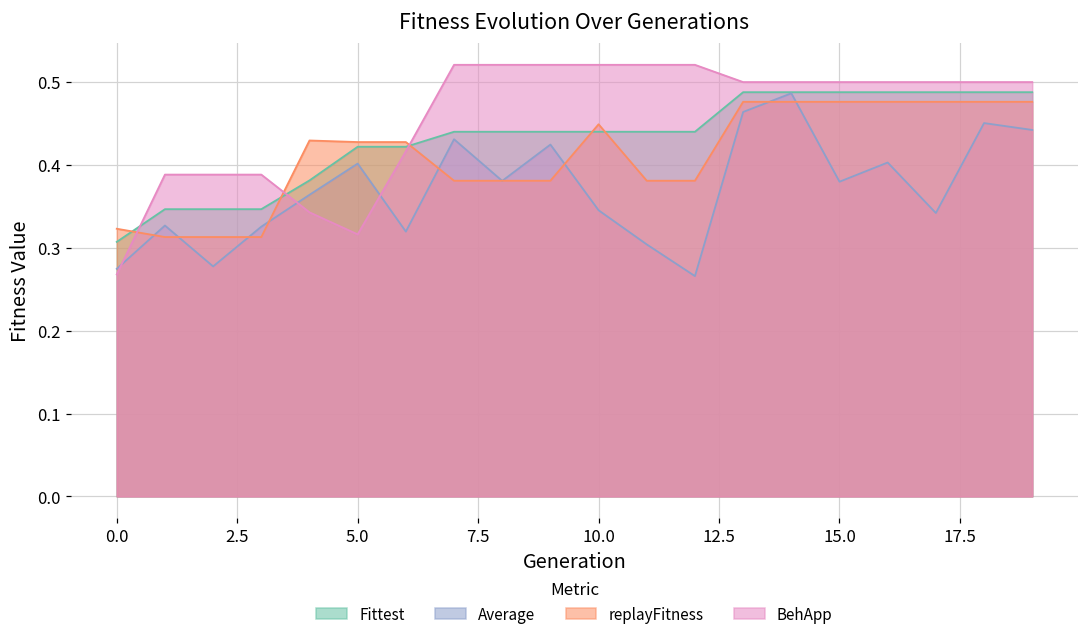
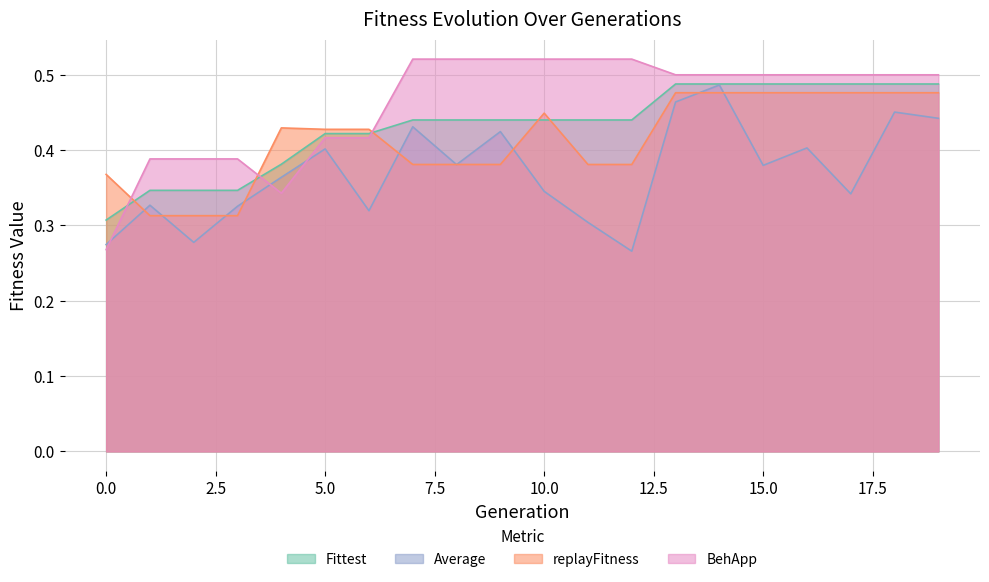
  {
    "replayFitness": {
-     "0.0": 0.32,
+     "0.0": 0.37,
      "5.0": 0.43,
      "10.0": 0.45,
      "15.0": 0.48
    },
    "BehApp": {
      "0.0": 0.27,
-     "5.0": 0.32,
+     "5.0": 0.42,
      "10.0": 0.52,
      "15.0": 0.50
    }
  }
